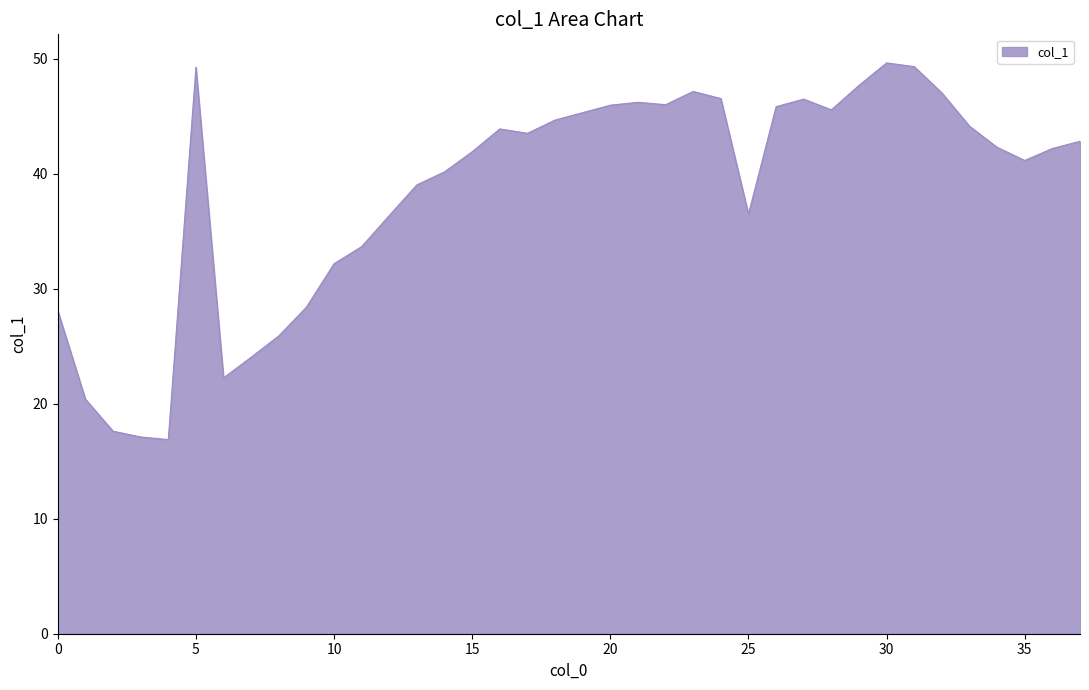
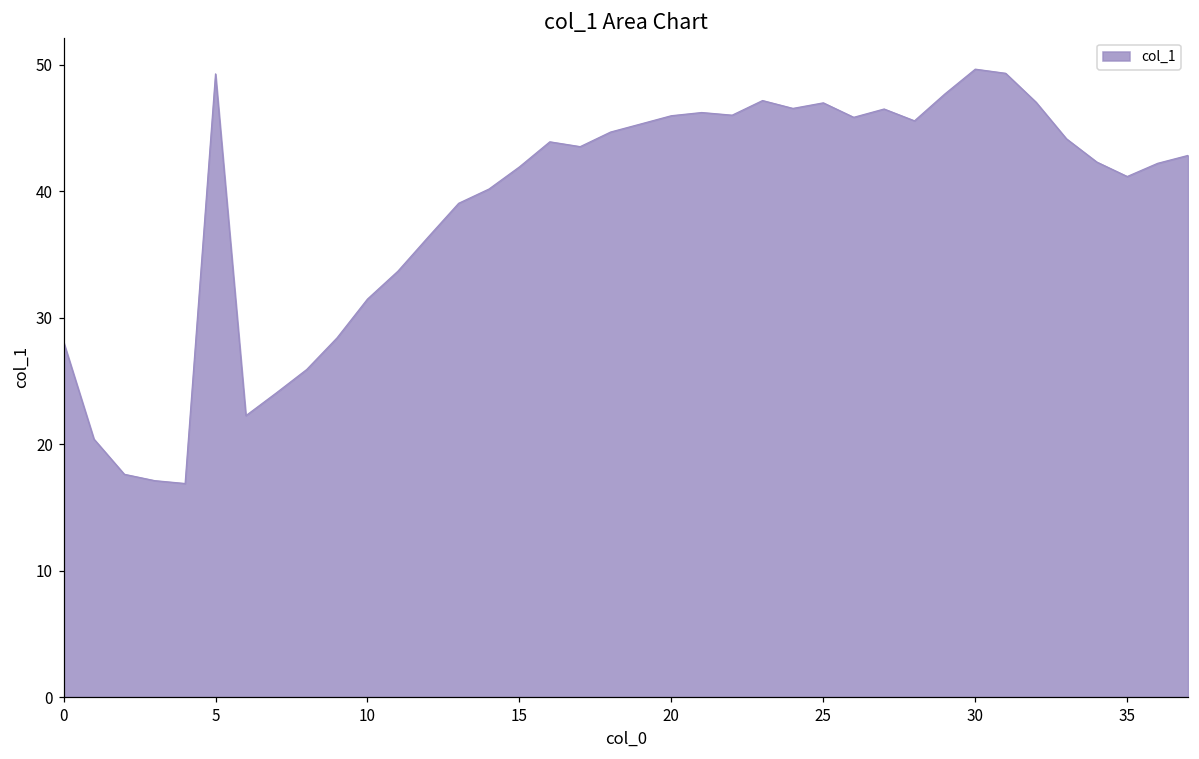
  {
    "0": 28.1,
    "5": 49.3,
-   "10": 32.2,
+   "10": 31.5,
    "15": 41.9,
    "20": 46.0,
-   "25": 36.5,
+   "25": 47.0,
    "30": 49.6,
    "35": 41.2
  }
